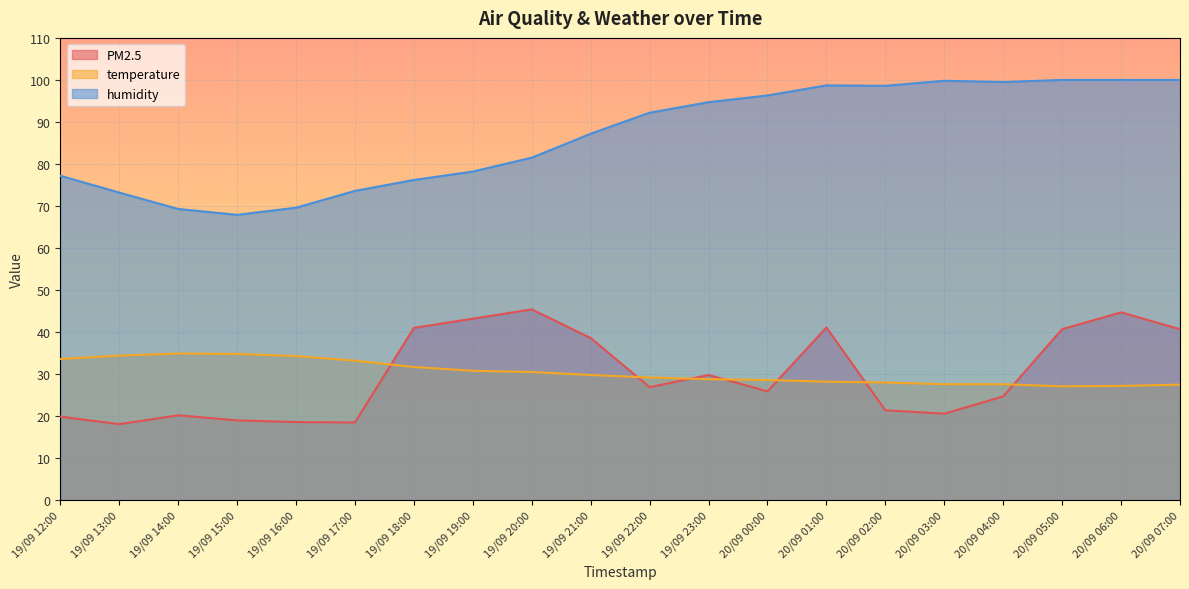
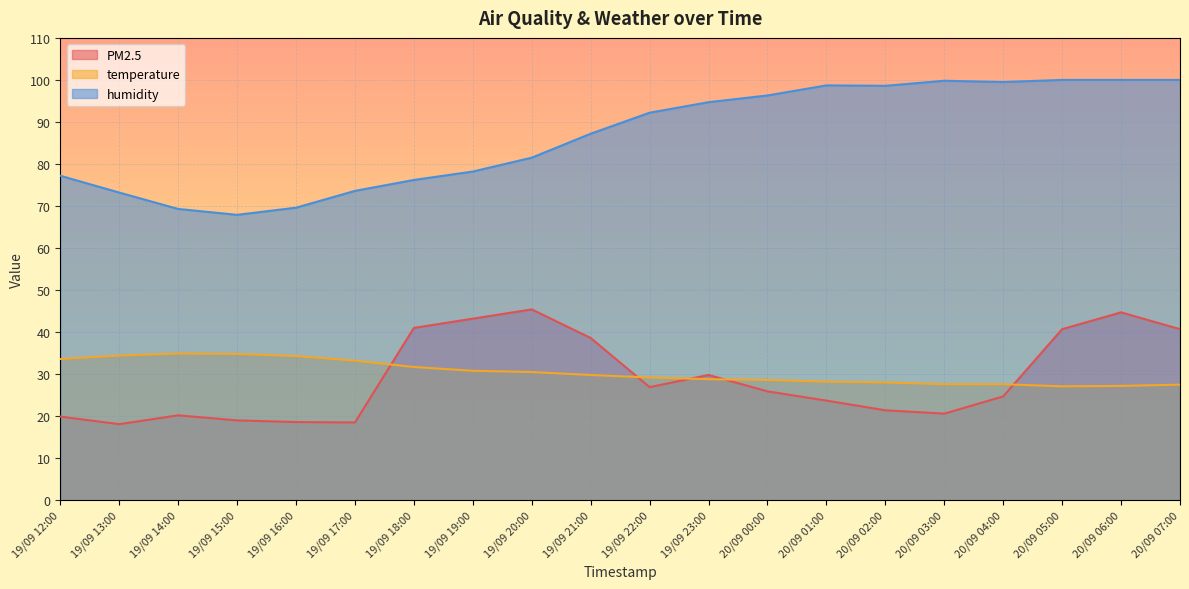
  {
    "PM2.5": {
      "19/09 12:00": 20,
      "19/09 13:00": 18,
      "19/09 14:00": 20,
      "19/09 15:00": 19,
      "19/09 16:00": 19,
      "19/09 17:00": 19,
      "19/09 18:00": 41,
      "19/09 19:00": 43,
      "19/09 20:00": 45,
      "19/09 21:00": 39,
      "19/09 22:00": 27,
      "19/09 23:00": 30,
      "20/09 00:00": 26,
-     "20/09 01:00": 41,
+     "20/09 01:00": 24,
      "20/09 02:00": 21,
      "20/09 03:00": 21,
      "20/09 04:00": 25,
      "20/09 05:00": 41,
      "20/09 06:00": 45,
      "20/09 07:00": 41
    },
    "temperature": {
      "19/09 12:00": 34,
      "19/09 13:00": 34,
      "19/09 14:00": 35,
      "19/09 15:00": 35,
      "19/09 16:00": 34,
      "19/09 17:00": 33,
      "19/09 18:00": 32,
      "19/09 19:00": 31,
      "19/09 20:00": 31,
      "19/09 21:00": 30,
      "19/09 22:00": 29,
      "19/09 23:00": 29,
      "20/09 00:00": 29,
      "20/09 01:00": 28,
      "20/09 02:00": 28,
      "20/09 03:00": 28,
      "20/09 04:00": 28,
      "20/09 05:00": 27,
      "20/09 06:00": 27,
      "20/09 07:00": 28
    },
    "humidity": {
      "19/09 12:00": 77,
      "19/09 13:00": 73,
      "19/09 14:00": 69,
      "19/09 15:00": 68,
      "19/09 16:00": 70,
      "19/09 17:00": 74,
      "19/09 18:00": 76,
      "19/09 19:00": 78,
      "19/09 20:00": 82,
      "19/09 21:00": 87,
      "19/09 22:00": 92,
      "19/09 23:00": 95,
      "20/09 00:00": 96,
      "20/09 01:00": 99,
      "20/09 02:00": 99,
      "20/09 03:00": 100,
      "20/09 04:00": 100,
      "20/09 05:00": 100,
      "20/09 06:00": 100,
      "20/09 07:00": 100
    }
  }
